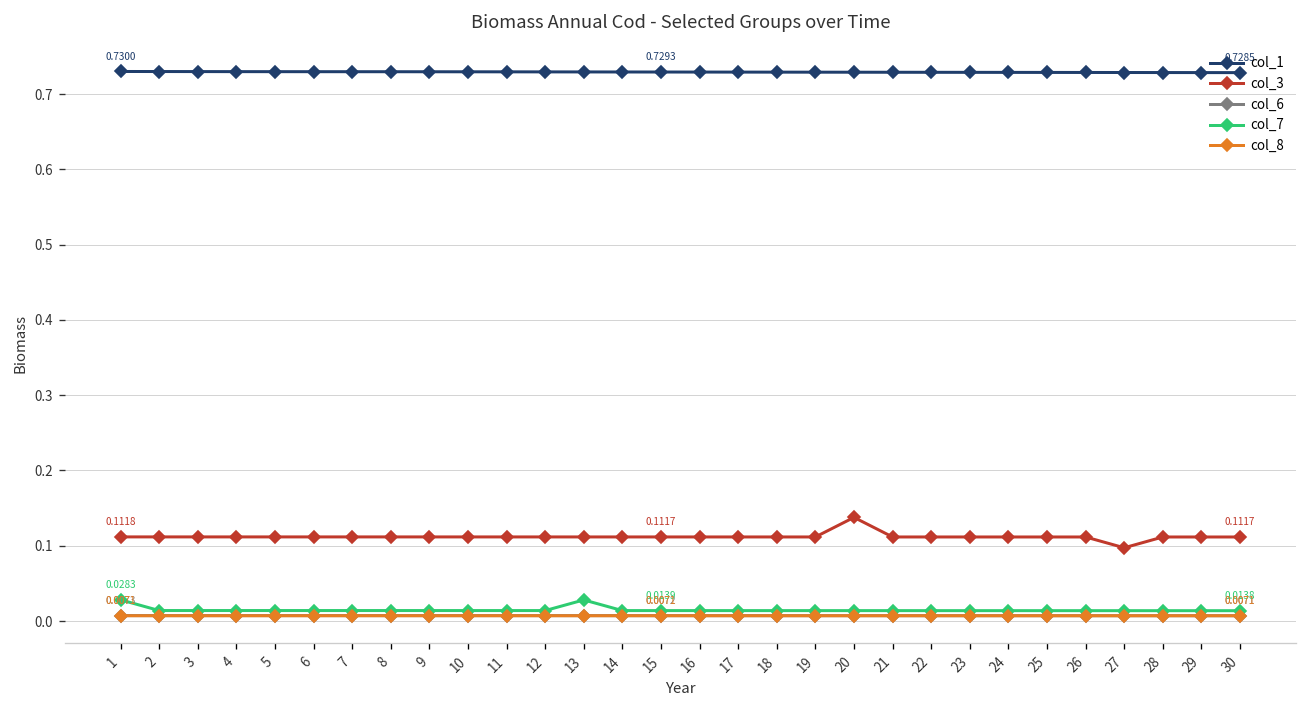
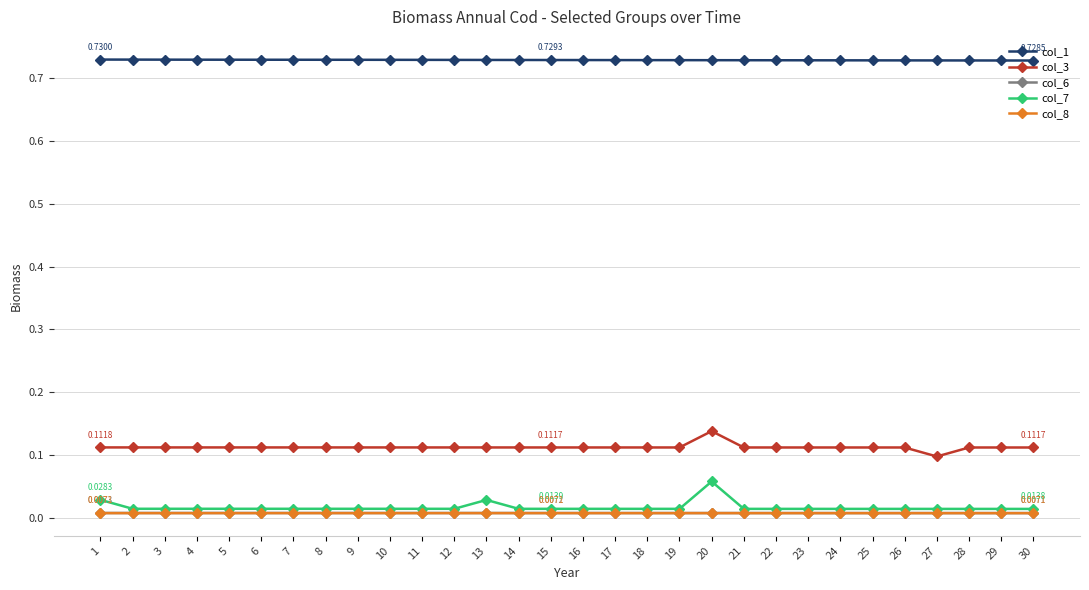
  {
    "col_1": {
      "1": 0.7300,
      "15": 0.7293,
      "30": 0.7285
    },
    "col_3": {
      "1": 0.1118,
      "15": 0.1117,
      "30": 0.1117
    },
    "col_8": {
      "3": 0.01,
      "4": 0.01,
      "5": 0.01,
      "6": 0.01,
      "7": 0.01,
      "8": 0.01,
      "9": 0.01,
      "10": 0.01,
      "11": 0.01,
      "12": 0.01,
      "13": 0.01,
      "14": 0.01,
      "17": 0.01,
      "18": 0.01,
      "19": 0.01,
      "20": 0.01,
      "21": 0.01,
      "22": 0.01,
      "23": 0.01,
      "24": 0.01,
      "25": 0.01,
      "26": 0.01,
      "27": 0.01,
      "28": 0.01,
      "29": 0.01
    },
    "col_7": {
      "2": 0.01,
      "3": 0.01,
      "4": 0.01,
      "5": 0.01,
      "6": 0.01,
      "7": 0.01,
      "8": 0.01,
      "9": 0.01,
      "10": 0.01,
      "11": 0.01,
      "12": 0.01,
      "13": 0.03,
      "17": 0.01,
      "18": 0.01,
      "19": 0.01,
-     "20": 0.01,
+     "20": 0.06,
      "21": 0.01,
      "22": 0.01,
      "23": 0.01,
      "24": 0.01,
      "25": 0.01,
      "26": 0.01,
      "27": 0.01,
      "28": 0.01
    }
  }
